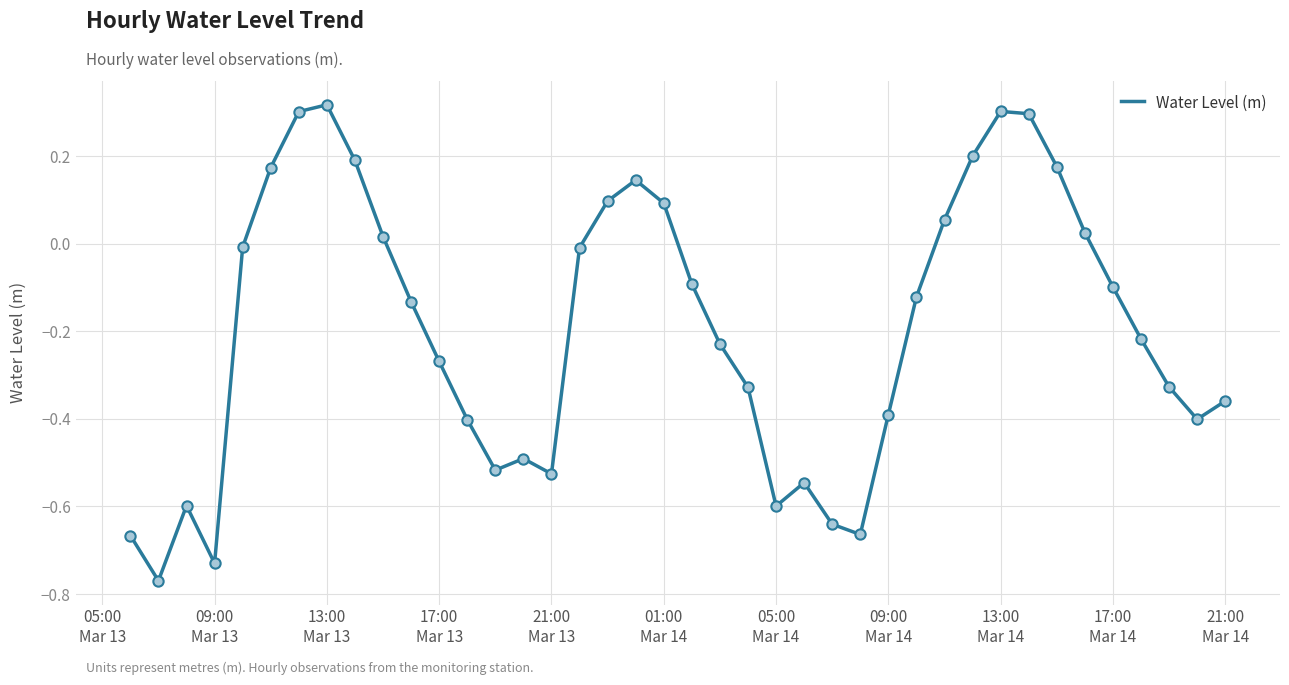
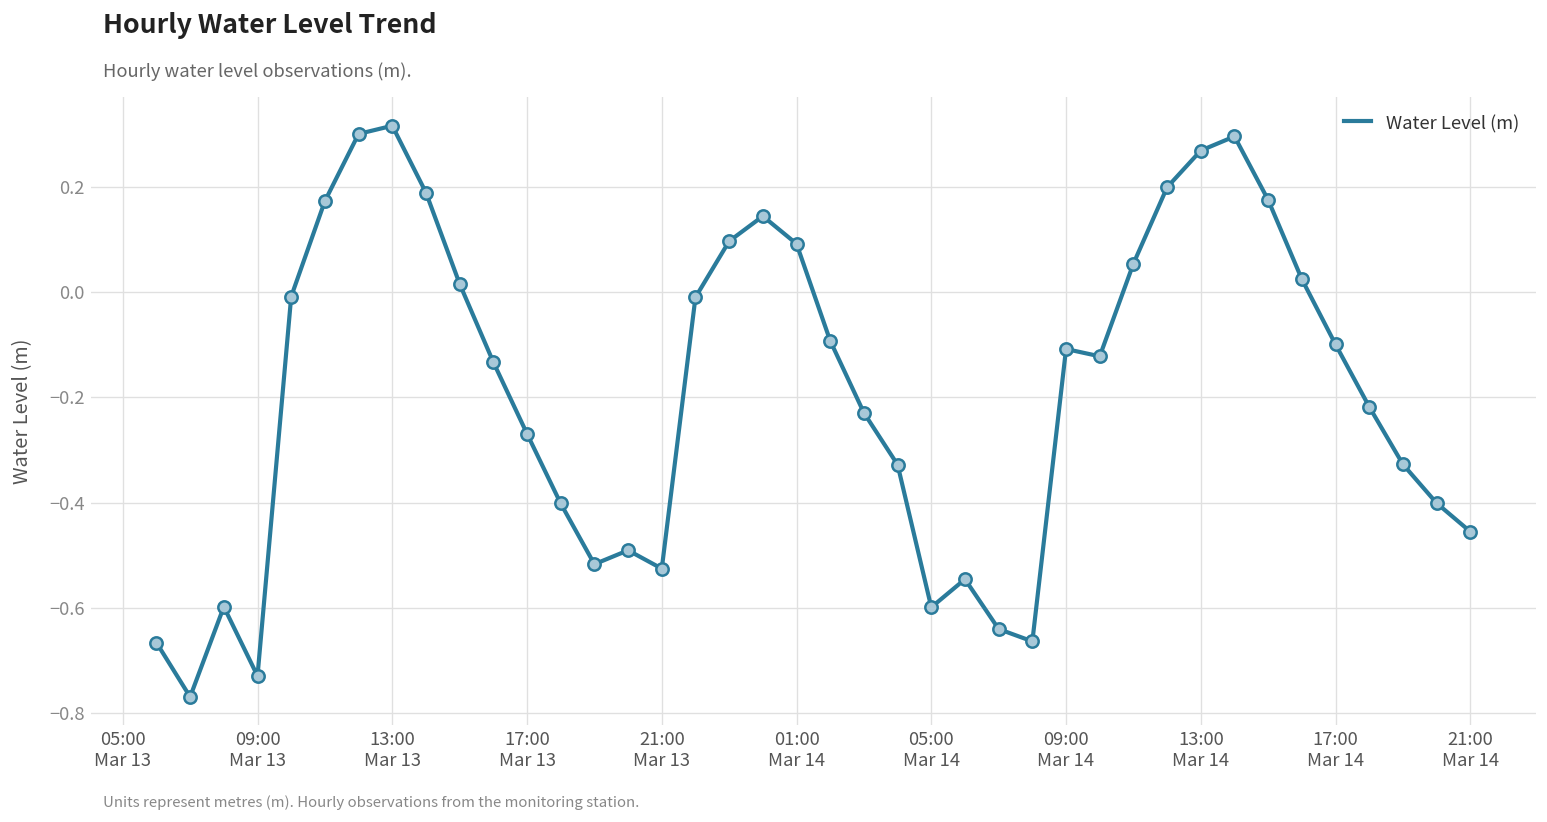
  {
    "09:00 Mar 13": -0.73,
    "13:00 Mar 13": 0.32,
    "17:00 Mar 13": -0.27,
    "21:00 Mar 13": -0.53,
    "01:00 Mar 14": 0.09,
    "05:00 Mar 14": -0.60,
-   "09:00 Mar 14": -0.39,
-   "13:00 Mar 14": 0.30,
+   "09:00 Mar 14": -0.11,
+   "13:00 Mar 14": 0.27,
    "17:00 Mar 14": -0.10,
-   "21:00 Mar 14": -0.36
+   "21:00 Mar 14": -0.46
  }
